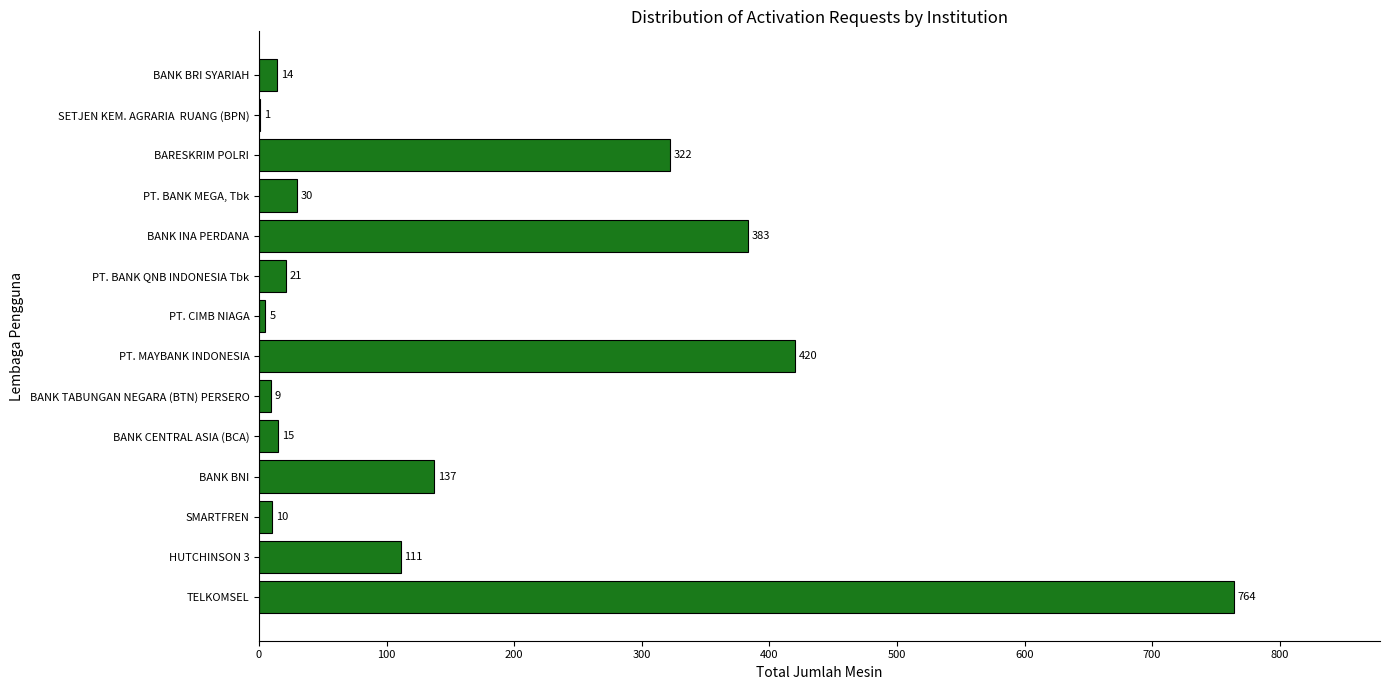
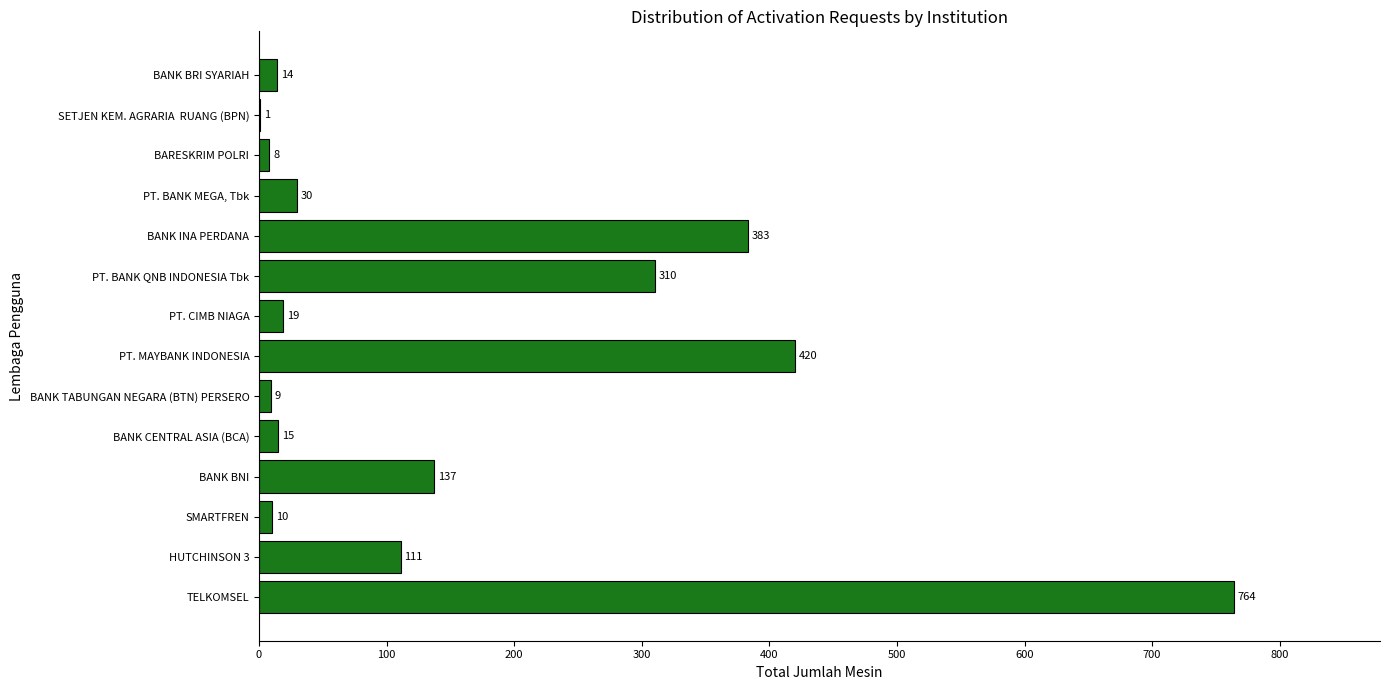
  {
    "BANK BRI SYARIAH": 14,
    "SETJEN KEM. AGRARIA RUANG (BPN)": 1,
-   "BARESKRIM POLRI": 322,
+   "BARESKRIM POLRI": 8,
    "PT. BANK MEGA, Tbk": 30,
    "BANK INA PERDANA": 383,
-   "PT. BANK QNB INDONESIA Tbk": 21,
-   "PT. CIMB NIAGA": 5,
+   "PT. BANK QNB INDONESIA Tbk": 310,
+   "PT. CIMB NIAGA": 19,
    "PT. MAYBANK INDONESIA": 420,
    "BANK TABUNGAN NEGARA (BTN) PERSERO": 9,
    "BANK CENTRAL ASIA (BCA)": 15,
    "BANK BNI": 137,
    "SMARTFREN": 10,
    "HUTCHINSON 3": 111,
    "TELKOMSEL": 764
  }
